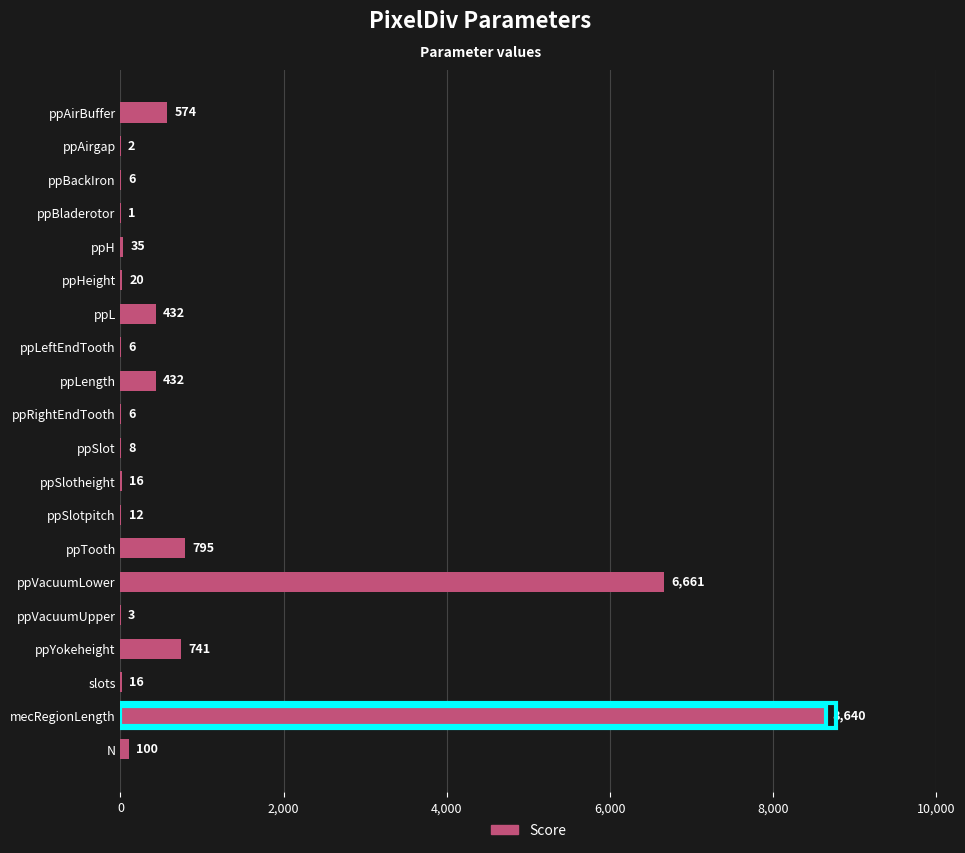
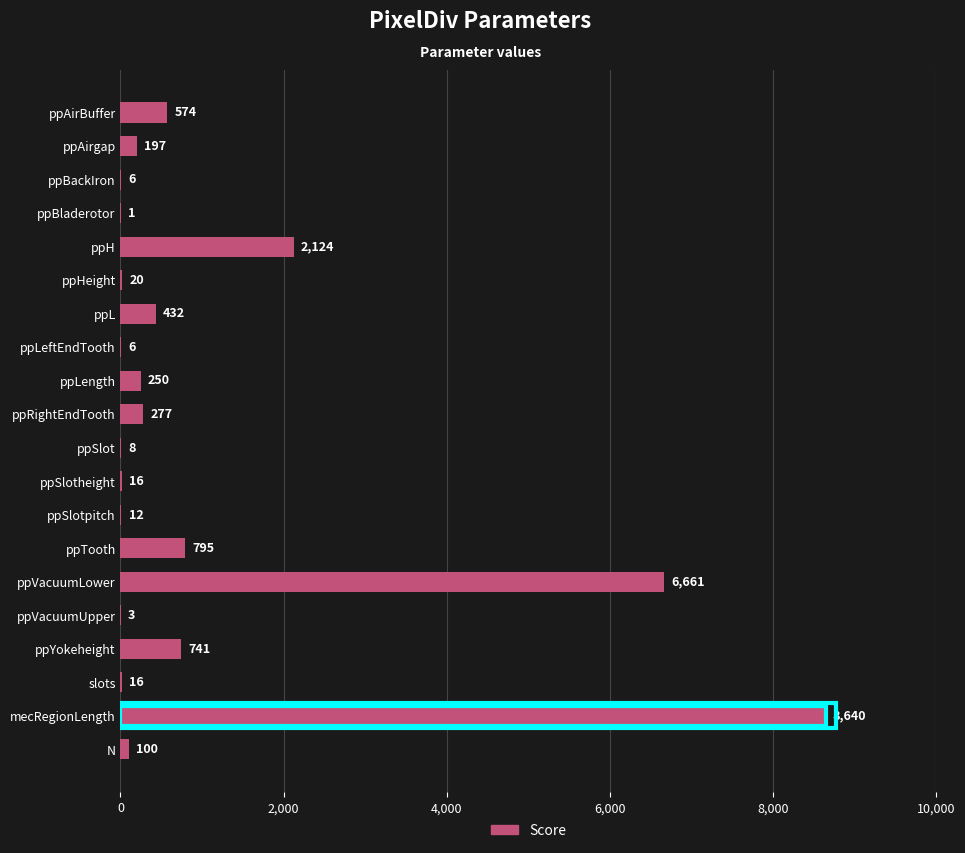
  {
    "ppAirBuffer": "574",
-   "ppAirgap": "2",
+   "ppAirgap": "197",
    "ppBackIron": "6",
    "ppBladerotor": "1",
-   "ppH": "35",
+   "ppH": "2,124",
    "ppHeight": "20",
    "ppL": "432",
    "ppLeftEndTooth": "6",
-   "ppLength": "432",
-   "ppRightEndTooth": "6",
+   "ppLength": "250",
+   "ppRightEndTooth": "277",
    "ppSlot": "8",
    "ppSlotheight": "16",
    "ppSlotpitch": "12",
    "ppTooth": "795",
    "ppVacuumLower": "6,661",
    "ppVacuumUpper": "3",
    "ppYokeheight": "741",
    "slots": "16",
    "mecRegionLength": "8,640",
    "N": "100"
  }
